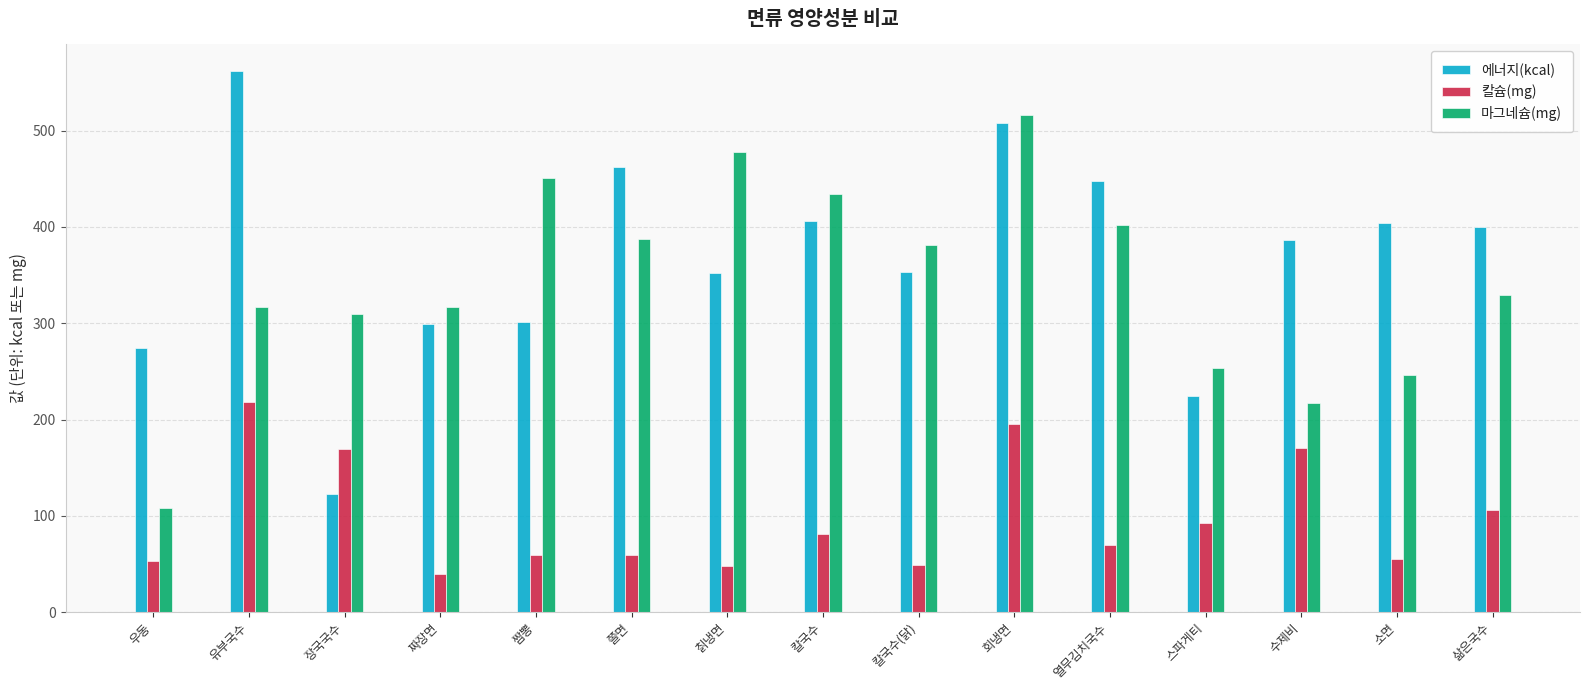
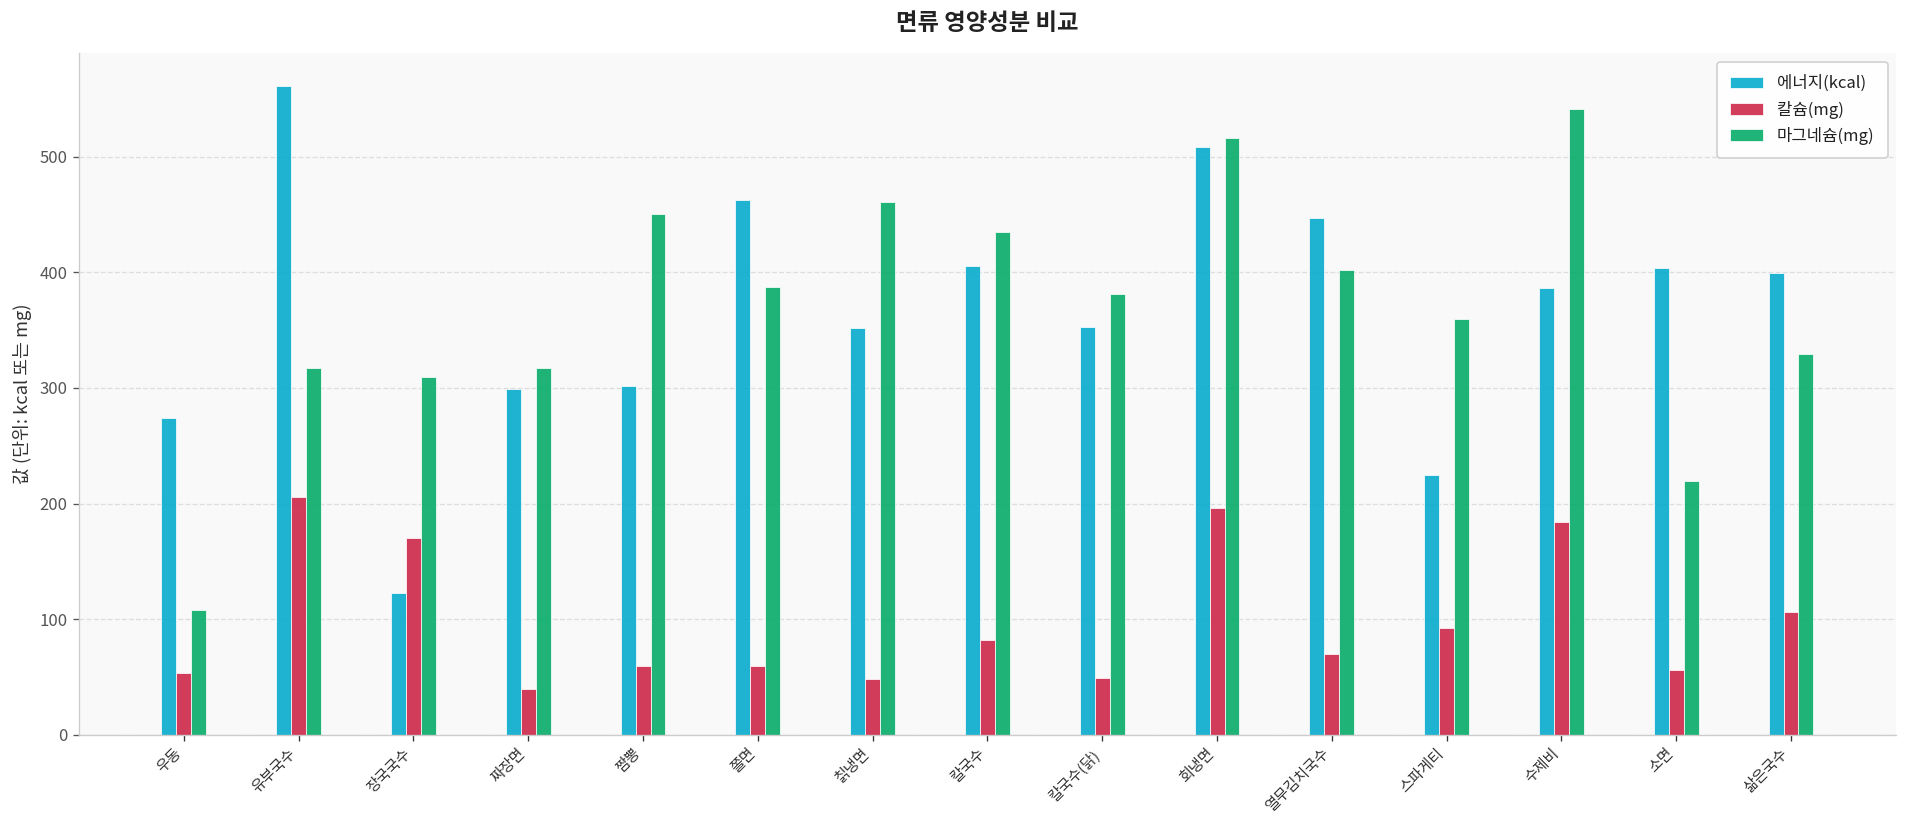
  {
    "에너지(kcal)": {
      "우동": 270,
      "유부국수": 560,
      "장국국수": 120,
      "짜장면": 300,
      "짬뽕": 300,
      "쫄면": 460,
      "칡냉면": 350,
      "칼국수": 410,
      "칼국수(닭)": 350,
      "회냉면": 510,
      "열무김치국수": 450,
      "스파게티": 230,
      "수제비": 390,
      "소면": 400,
      "삶은국수": 400
    },
    "칼슘(mg)": {
      "우동": 50,
-     "유부국수": 220,
+     "유부국수": 210,
      "장국국수": 170,
      "짜장면": 40,
      "짬뽕": 60,
      "쫄면": 60,
      "칡냉면": 50,
      "칼국수": 80,
      "칼국수(닭)": 50,
      "회냉면": 200,
      "열무김치국수": 70,
      "스파게티": 90,
-     "수제비": 170,
+     "수제비": 180,
      "소면": 60,
      "삶은국수": 110
    },
    "마그네슘(mg)": {
      "우동": 110,
      "유부국수": 320,
      "장국국수": 310,
      "짜장면": 320,
      "짬뽕": 450,
      "쫄면": 390,
-     "칡냉면": 480,
+     "칡냉면": 460,
      "칼국수": 430,
      "칼국수(닭)": 380,
      "회냉면": 520,
      "열무김치국수": 400,
-     "스파게티": 250,
-     "수제비": 220,
-     "소면": 250,
+     "스파게티": 360,
+     "수제비": 540,
+     "소면": 220,
      "삶은국수": 330
    }
  }
